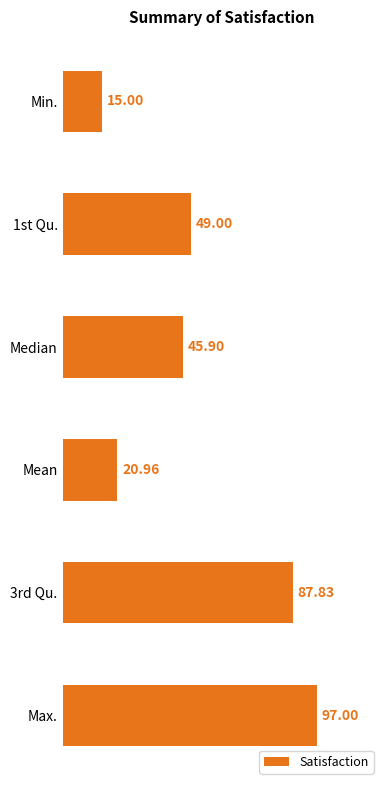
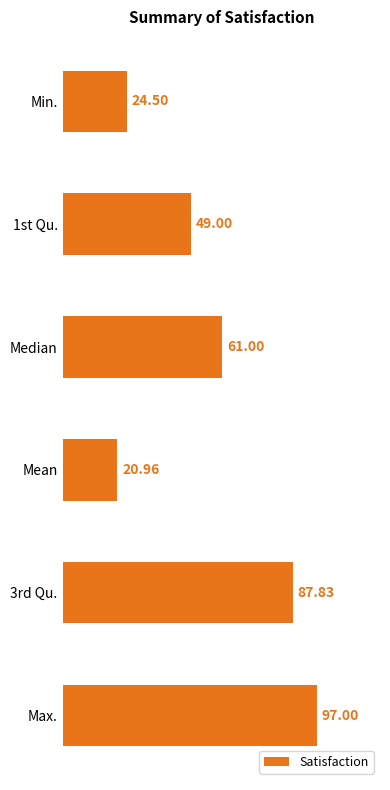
  {
-   "Min.": 15.00,
+   "Min.": 24.50,
    "1st Qu.": 49.00,
-   "Median": 45.90,
+   "Median": 61.00,
    "Mean": 20.96,
    "3rd Qu.": 87.83,
    "Max.": 97.00
  }
